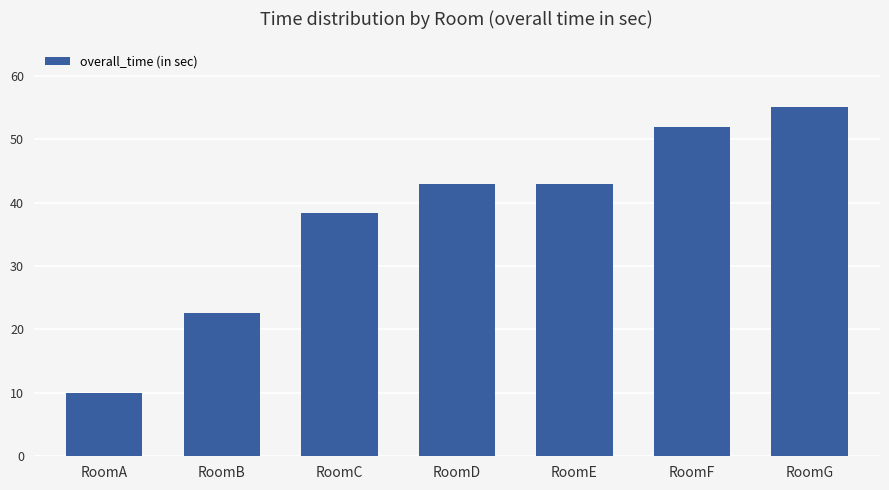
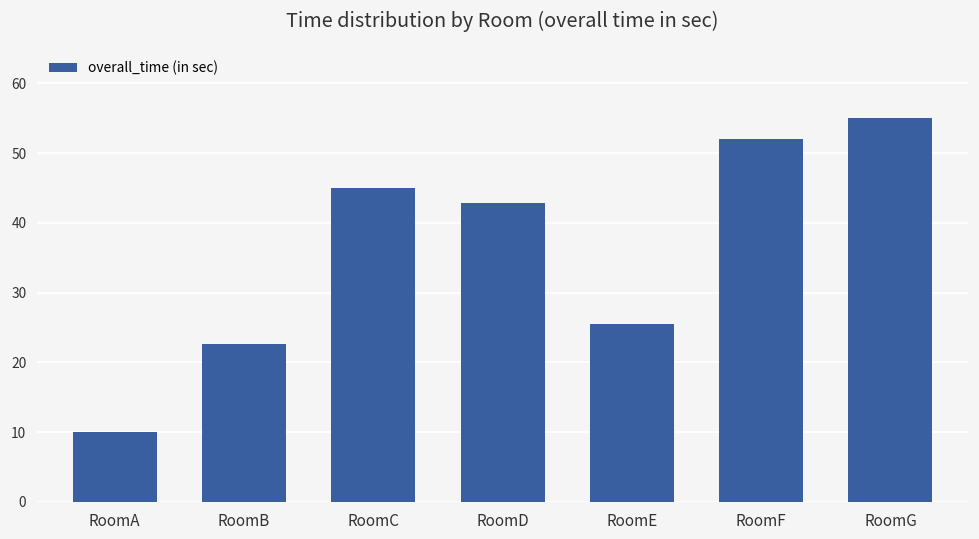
  {
    "RoomA": 10,
    "RoomB": 23,
-   "RoomC": 38,
+   "RoomC": 45,
    "RoomD": 43,
-   "RoomE": 43,
+   "RoomE": 26,
    "RoomF": 52,
    "RoomG": 55
  }
